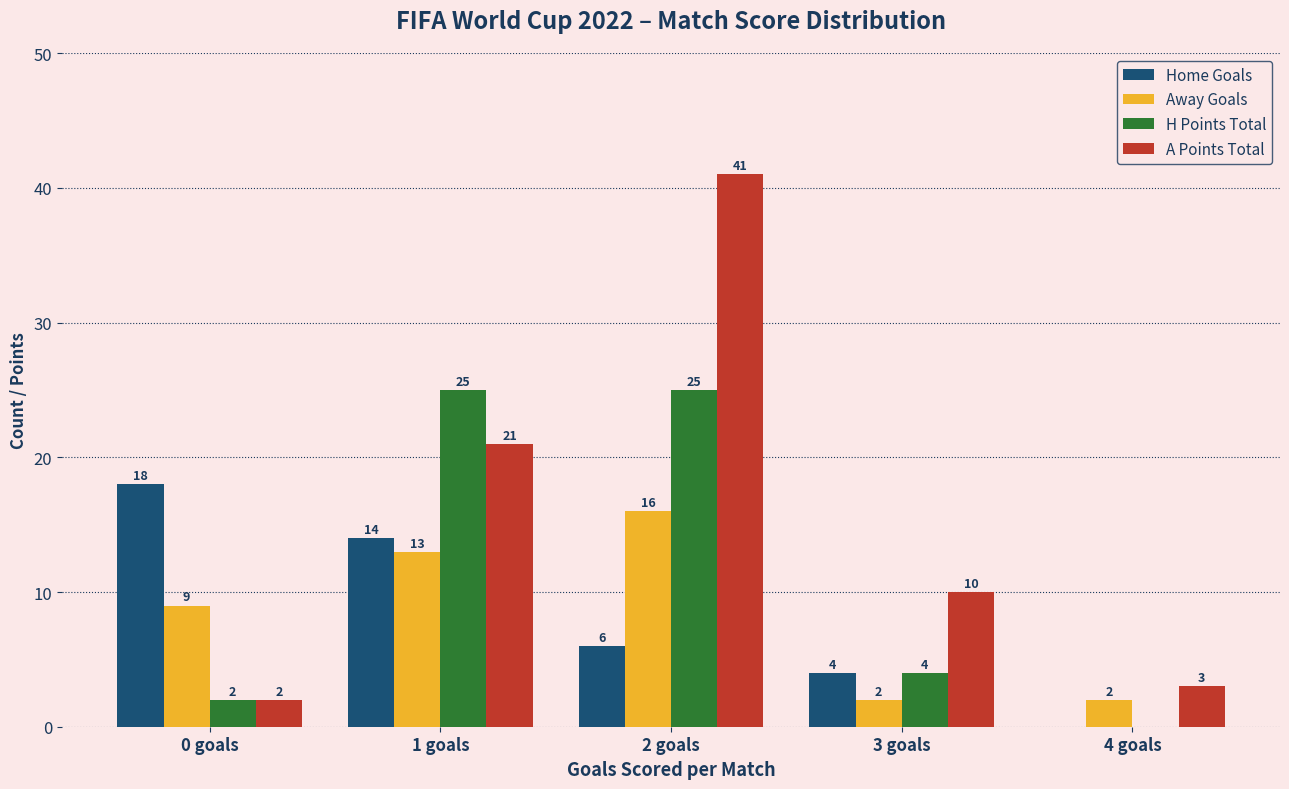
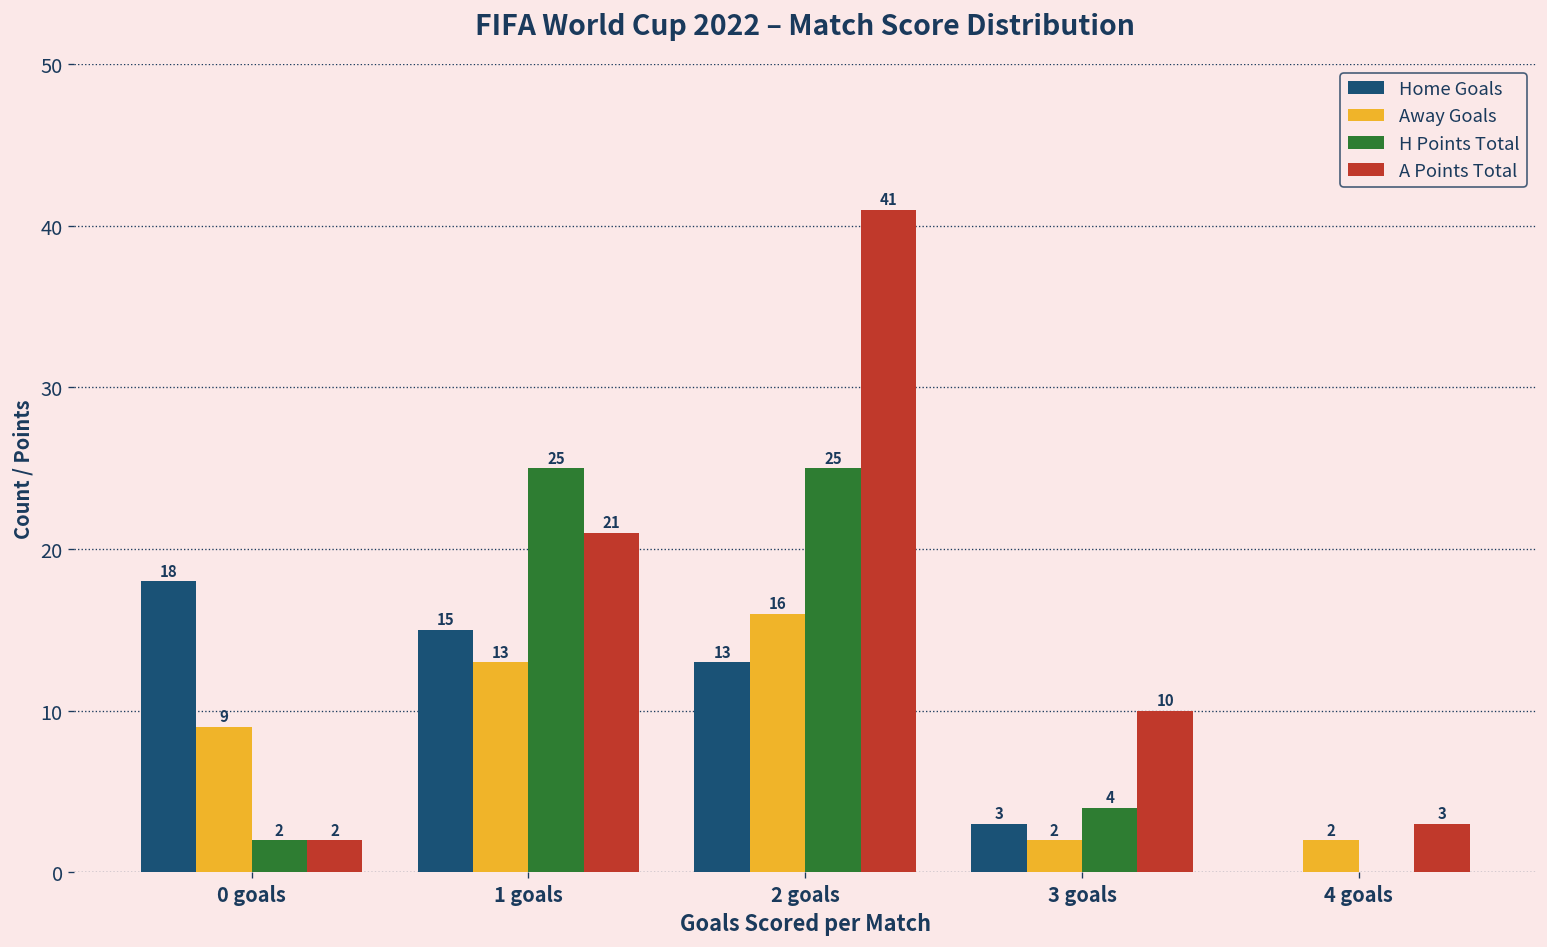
  {
    "Home Goals": {
      "0 goals": 18,
-     "1 goals": 14,
-     "2 goals": 6,
-     "3 goals": 4
+     "1 goals": 15,
+     "2 goals": 13,
+     "3 goals": 3
    },
    "Away Goals": {
      "0 goals": 9,
      "1 goals": 13,
      "2 goals": 16,
      "3 goals": 2,
      "4 goals": 2
    },
    "H Points Total": {
      "0 goals": 2,
      "1 goals": 25,
      "2 goals": 25,
      "3 goals": 4
    },
    "A Points Total": {
      "0 goals": 2,
      "1 goals": 21,
      "2 goals": 41,
      "3 goals": 10,
      "4 goals": 3
    }
  }
